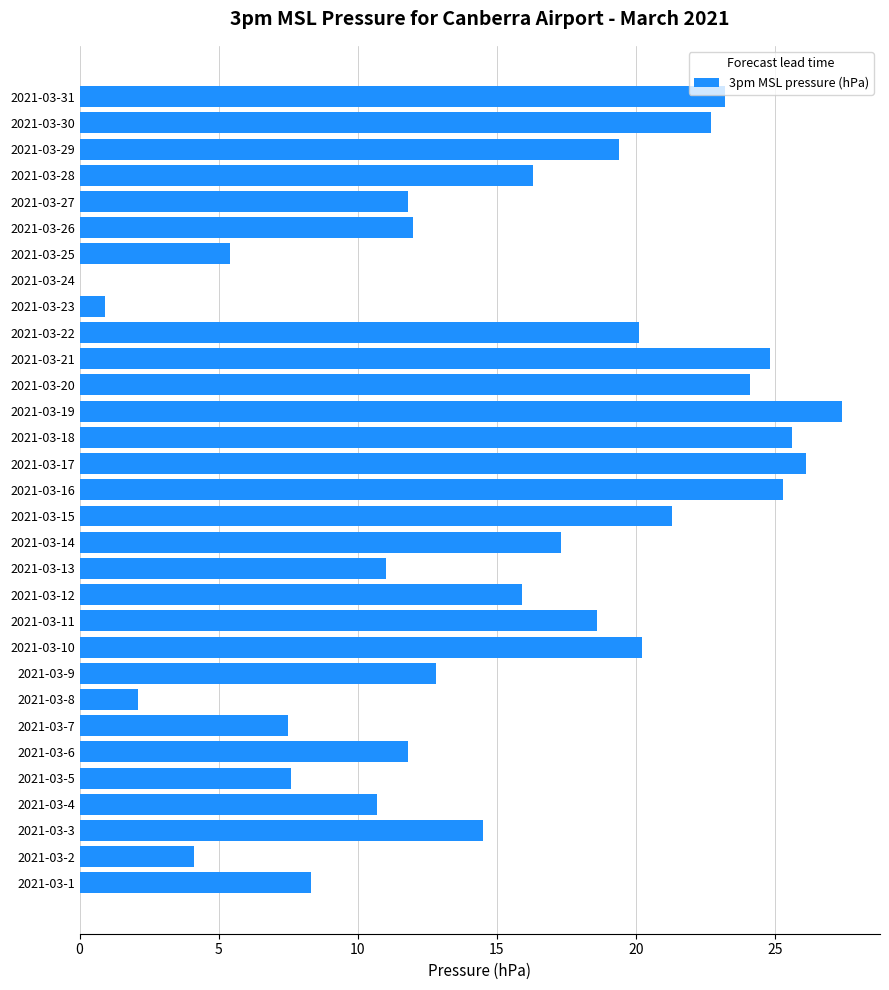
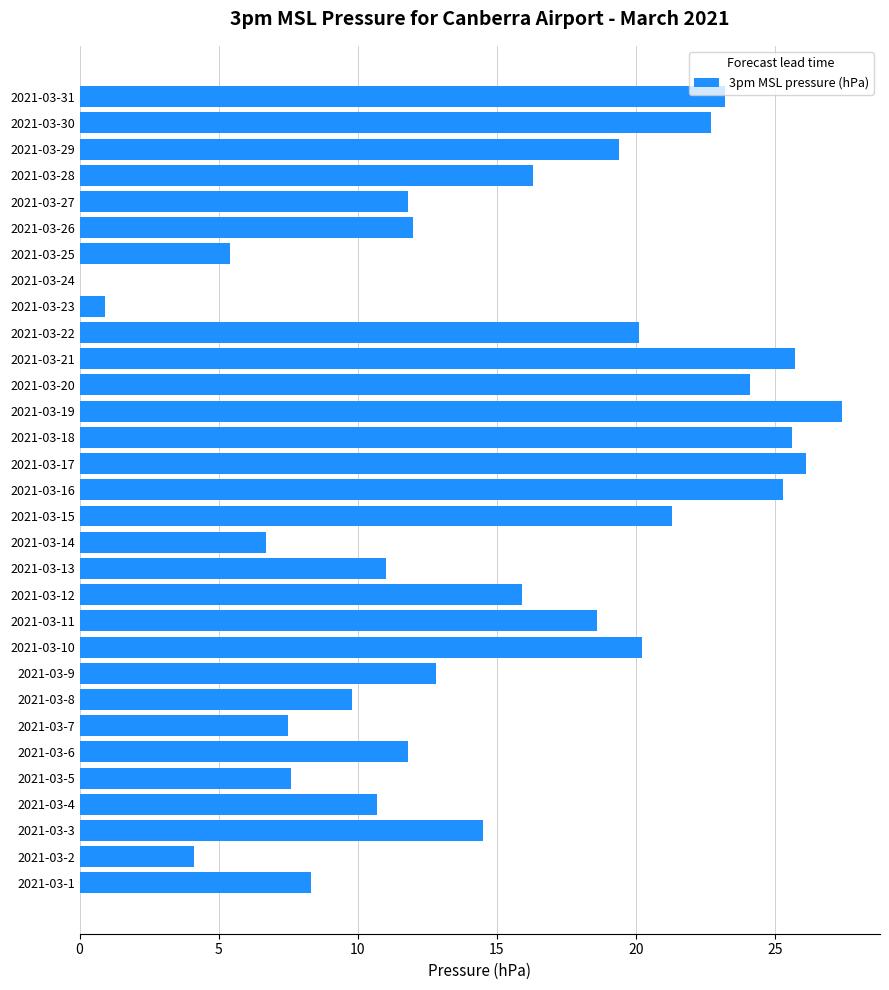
  {
    "2021-03-31": 23.2,
    "2021-03-30": 22.7,
    "2021-03-29": 19.4,
    "2021-03-28": 16.3,
    "2021-03-27": 11.8,
    "2021-03-26": 12.0,
    "2021-03-25": 5.4,
    "2021-03-24": 0.0,
    "2021-03-23": 0.9,
    "2021-03-22": 20.1,
-   "2021-03-21": 24.8,
+   "2021-03-21": 25.7,
    "2021-03-20": 24.1,
    "2021-03-19": 27.4,
    "2021-03-18": 25.6,
    "2021-03-17": 26.1,
    "2021-03-16": 25.3,
    "2021-03-15": 21.3,
-   "2021-03-14": 17.3,
+   "2021-03-14": 6.7,
    "2021-03-13": 11.0,
    "2021-03-12": 15.9,
    "2021-03-11": 18.6,
    "2021-03-10": 20.2,
    "2021-03-9": 12.8,
-   "2021-03-8": 2.1,
+   "2021-03-8": 9.8,
    "2021-03-7": 7.5,
    "2021-03-6": 11.8,
    "2021-03-5": 7.6,
    "2021-03-4": 10.7,
    "2021-03-3": 14.5,
    "2021-03-2": 4.1,
    "2021-03-1": 8.3
  }
